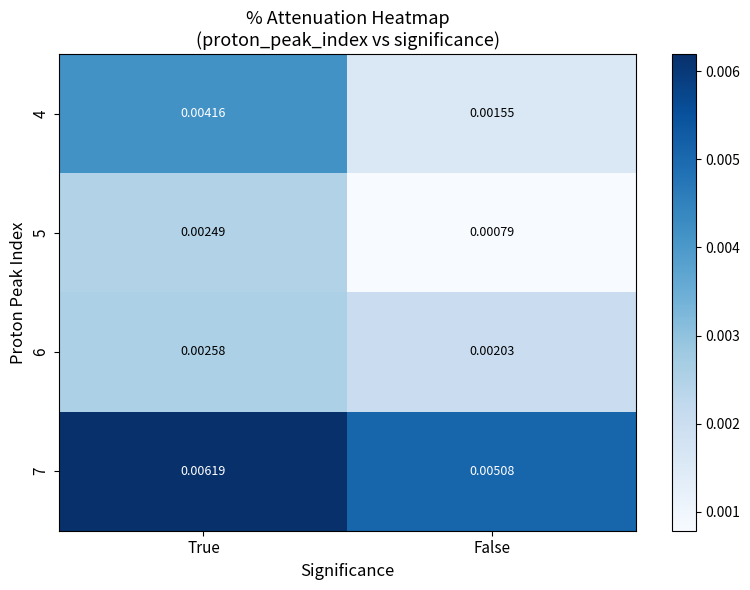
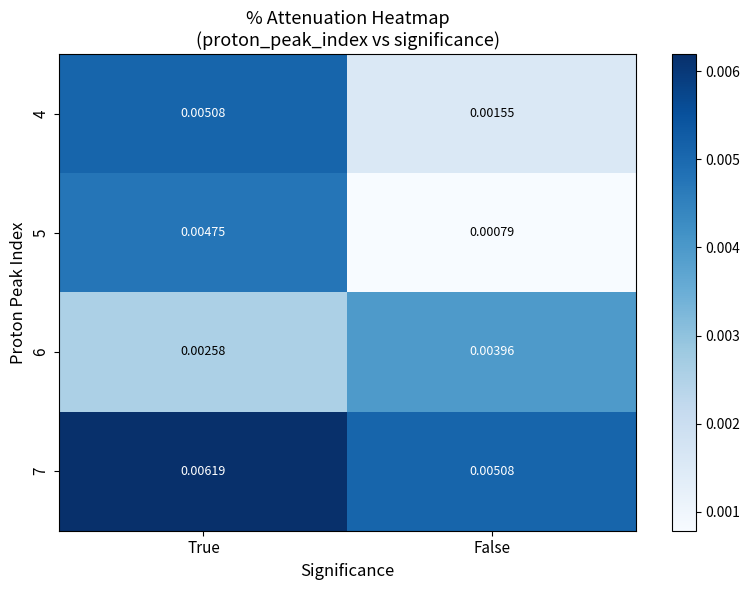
  {
    "4": {
-     "True": 0.00416,
+     "True": 0.00508,
      "False": 0.00155
    },
    "5": {
-     "True": 0.00249,
+     "True": 0.00475,
      "False": 0.00079
    },
    "6": {
      "True": 0.00258,
-     "False": 0.00203
+     "False": 0.00396
    },
    "7": {
      "True": 0.00619,
      "False": 0.00508
    }
  }
